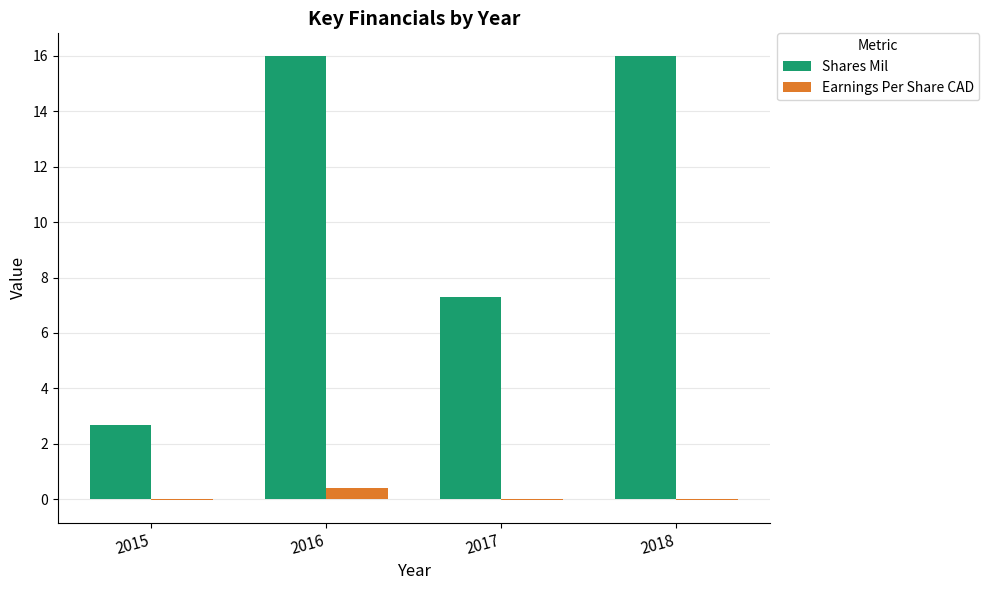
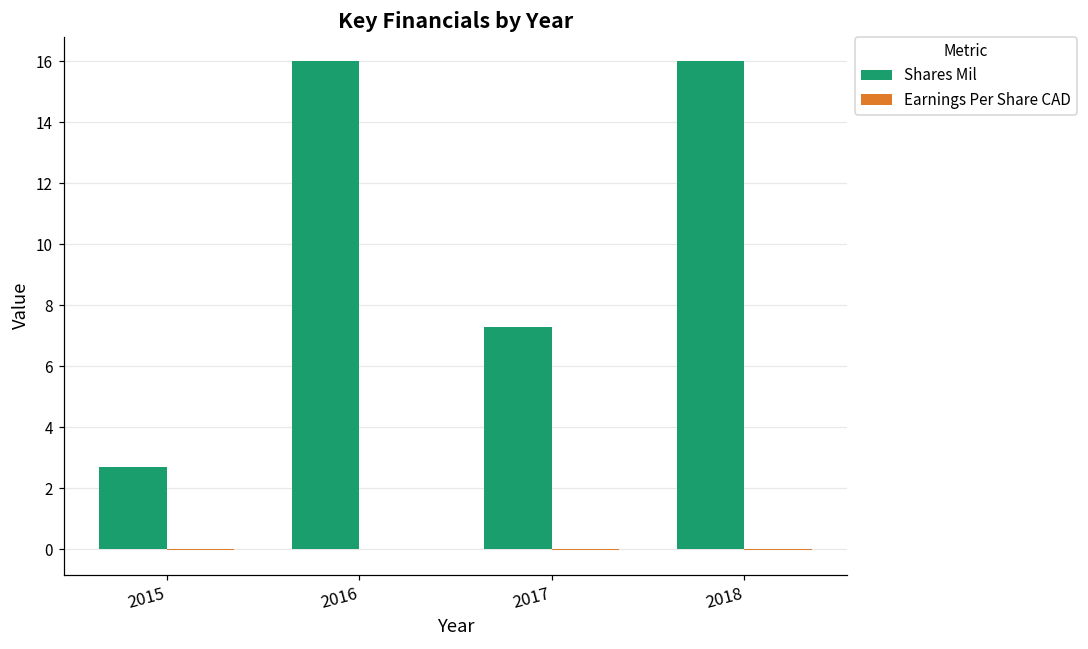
  {
    "Shares Mil": {
      "2015": 2.7,
      "2016": 16.0,
      "2017": 7.3,
      "2018": 16.0
    },
    "Earnings Per Share CAD": {
-     "2016": 0.4
+     "2016": 0.0
    }
  }
